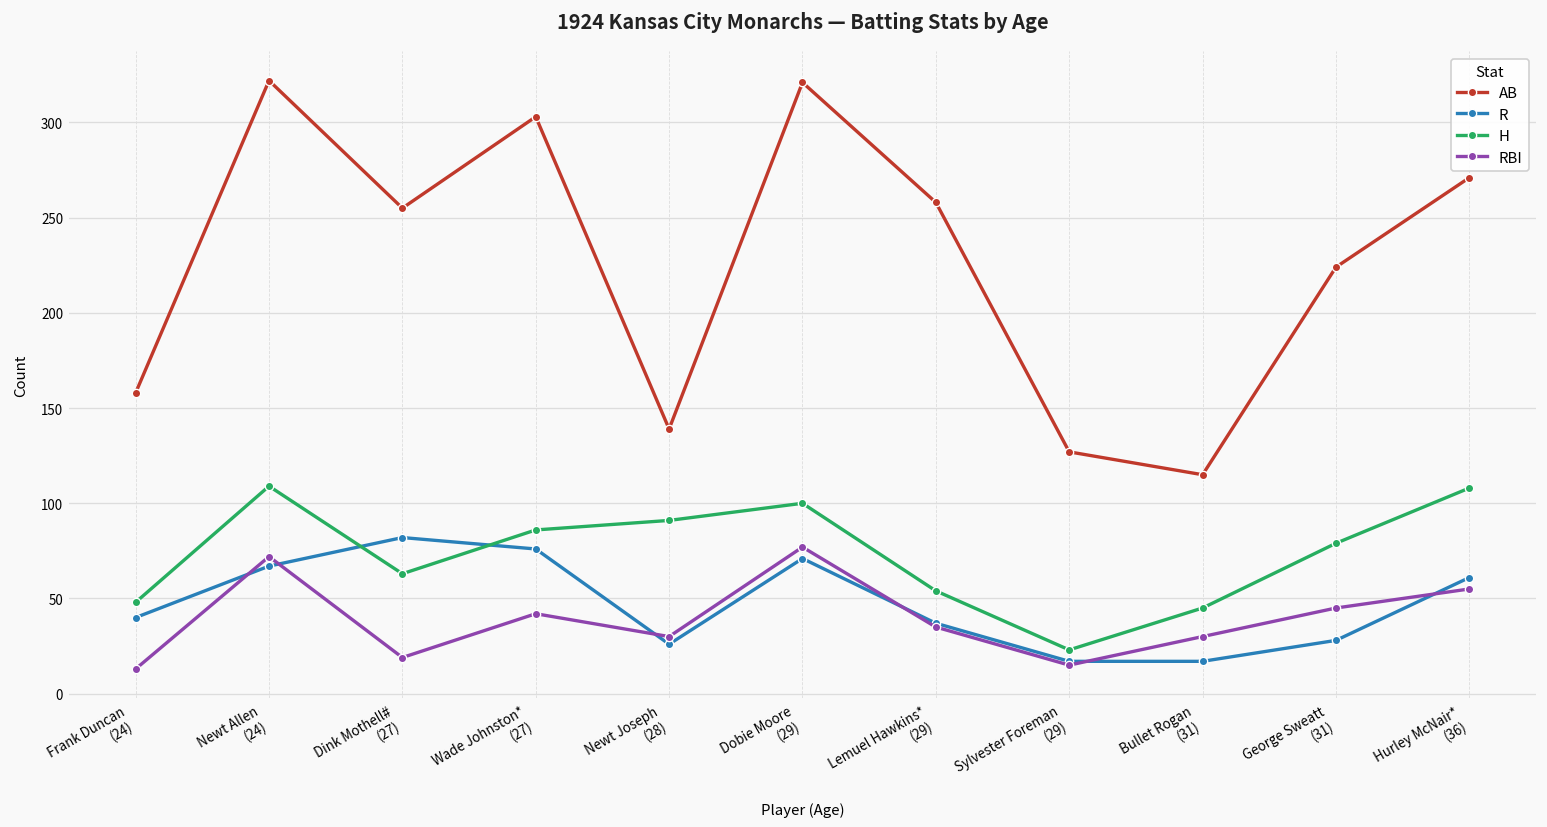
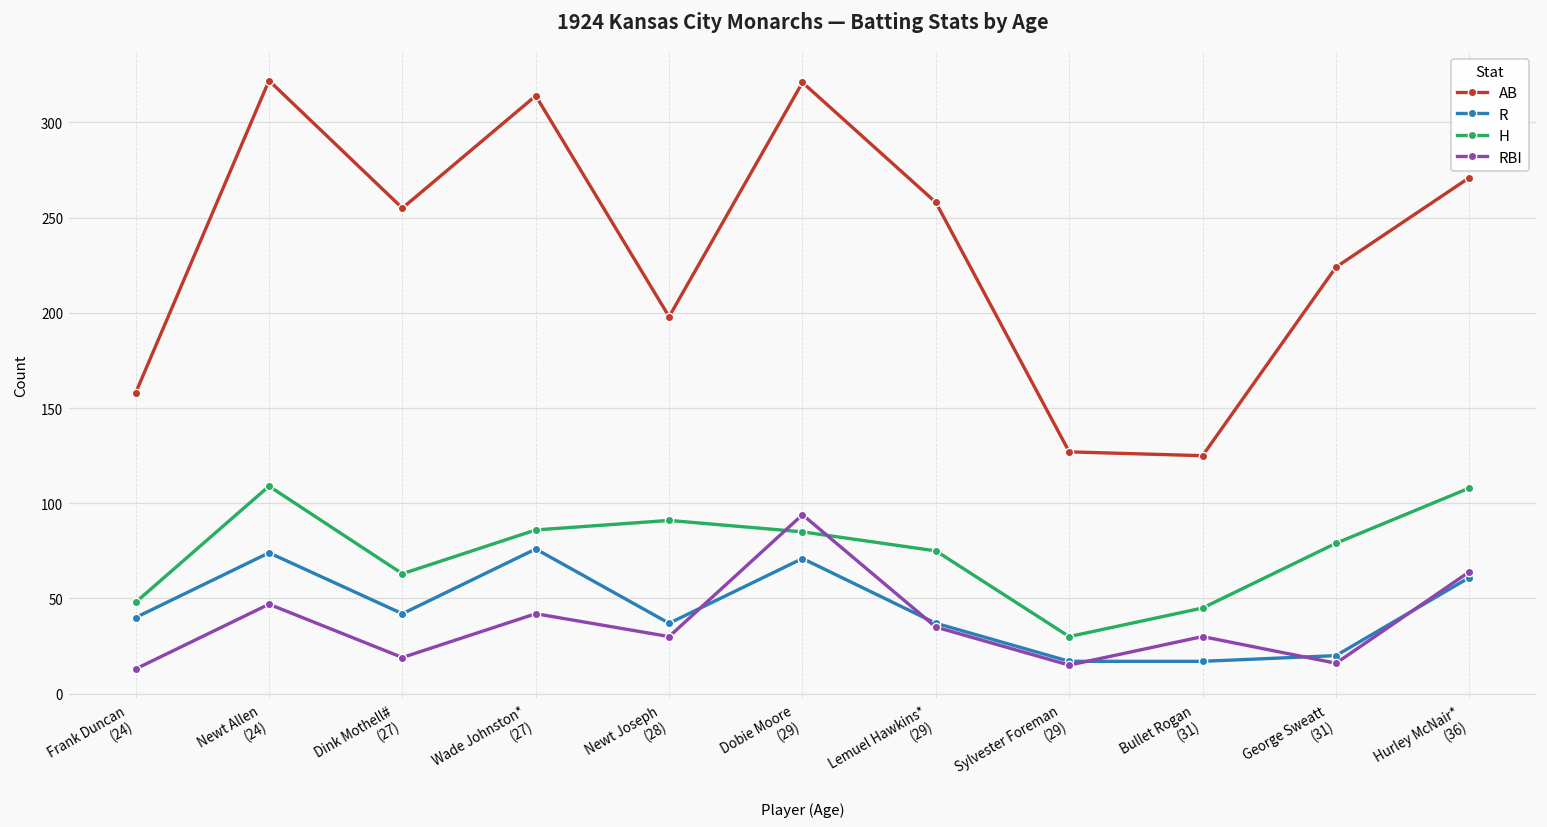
  {
    "AB": {
      "Frank Duncan (24)": 158,
      "Newt Allen (24)": 322,
      "Dink Mothell# (27)": 255,
-     "Wade Johnston* (27)": 303,
-     "Newt Joseph (28)": 139,
+     "Wade Johnston* (27)": 314,
+     "Newt Joseph (28)": 198,
      "Dobie Moore (29)": 321,
      "Lemuel Hawkins* (29)": 258,
      "Sylvester Foreman (29)": 127,
-     "Bullet Rogan (31)": 115,
+     "Bullet Rogan (31)": 125,
      "George Sweatt (31)": 224
    },
    "R": {
      "Frank Duncan (24)": 40,
-     "Newt Allen (24)": 67,
-     "Dink Mothell# (27)": 82,
+     "Newt Allen (24)": 74,
+     "Dink Mothell# (27)": 42,
      "Wade Johnston* (27)": 76,
-     "Newt Joseph (28)": 26,
+     "Newt Joseph (28)": 37,
      "Dobie Moore (29)": 71,
      "Lemuel Hawkins* (29)": 37,
      "Sylvester Foreman (29)": 17,
      "Bullet Rogan (31)": 17,
-     "George Sweatt (31)": 28,
+     "George Sweatt (31)": 20,
      "Hurley McNair* (36)": 61
    },
    "H": {
      "Frank Duncan (24)": 48,
      "Newt Allen (24)": 109,
      "Dink Mothell# (27)": 63,
      "Wade Johnston* (27)": 86,
      "Newt Joseph (28)": 91,
-     "Dobie Moore (29)": 100,
-     "Lemuel Hawkins* (29)": 54,
-     "Sylvester Foreman (29)": 23,
+     "Dobie Moore (29)": 85,
+     "Lemuel Hawkins* (29)": 75,
+     "Sylvester Foreman (29)": 30,
      "Bullet Rogan (31)": 45,
      "George Sweatt (31)": 79,
      "Hurley McNair* (36)": 108
    },
    "RBI": {
      "Frank Duncan (24)": 13,
-     "Newt Allen (24)": 72,
+     "Newt Allen (24)": 47,
      "Dink Mothell# (27)": 19,
      "Wade Johnston* (27)": 42,
      "Newt Joseph (28)": 30,
-     "Dobie Moore (29)": 77,
+     "Dobie Moore (29)": 94,
      "Lemuel Hawkins* (29)": 35,
      "Sylvester Foreman (29)": 15,
      "Bullet Rogan (31)": 30,
-     "George Sweatt (31)": 45,
-     "Hurley McNair* (36)": 55
+     "George Sweatt (31)": 16,
+     "Hurley McNair* (36)": 64
    }
  }
